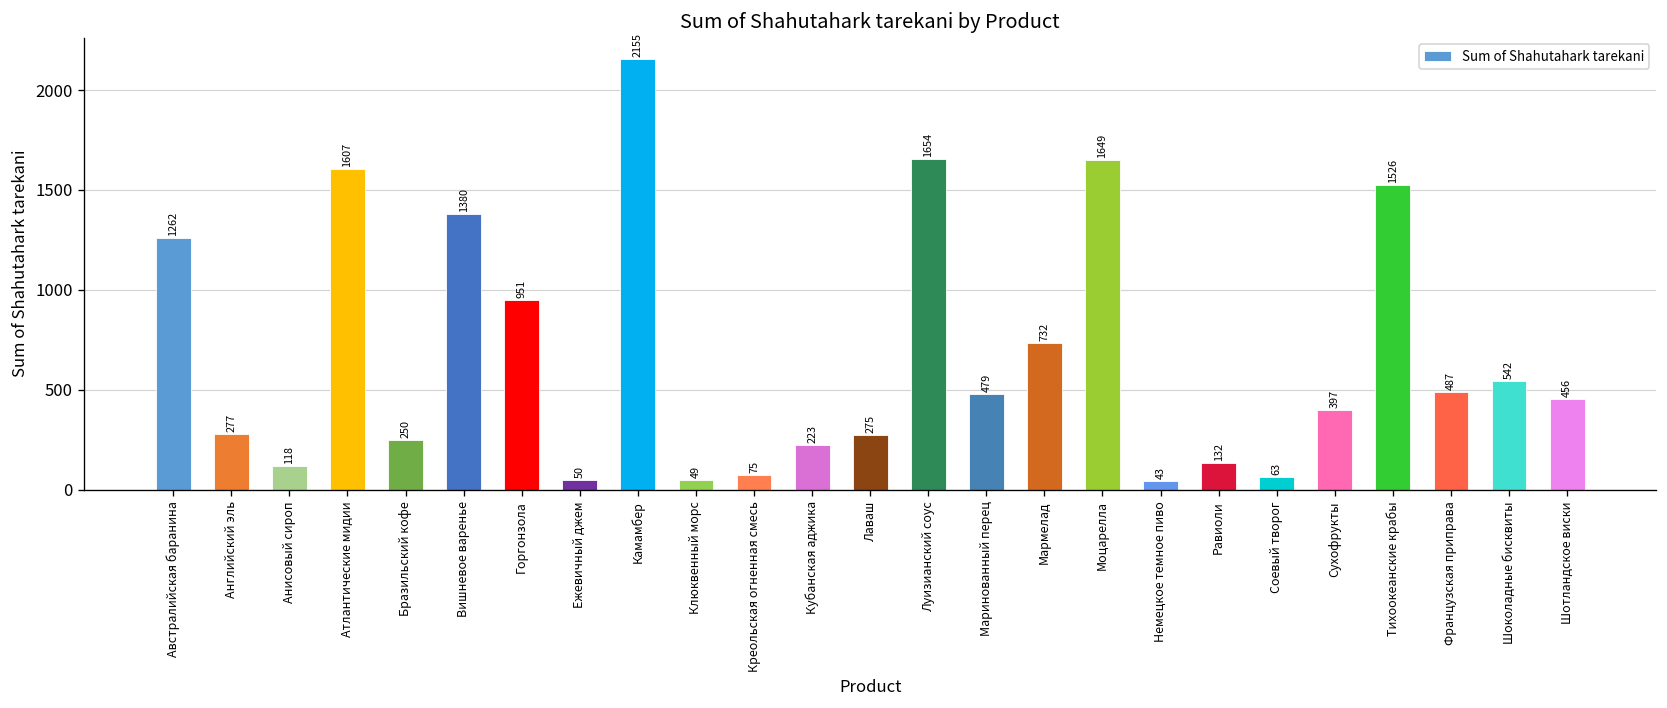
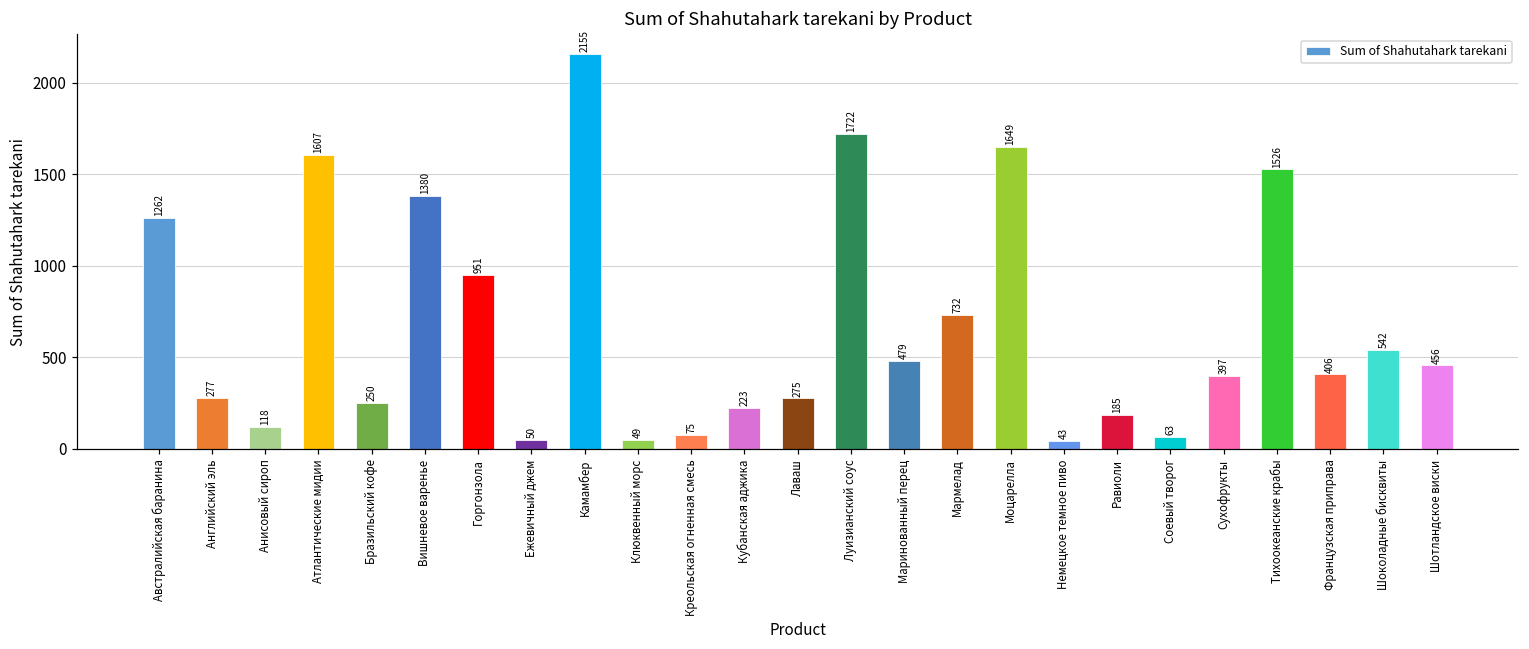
  {
    "Австралийская баранина": 1262,
    "Английский эль": 277,
    "Анисовый сироп": 118,
    "Атлантические мидии": 1607,
    "Бразильский кофе": 250,
    "Вишневое варенье": 1380,
    "Горгонзола": 951,
    "Ежевичный джем": 50,
    "Камамбер": 2155,
    "Клюквенный морс": 49,
    "Креольская огненная смесь": 75,
    "Кубанская аджика": 223,
    "Лаваш": 275,
-   "Луизианский соус": 1654,
+   "Луизианский соус": 1722,
    "Маринованный перец": 479,
    "Мармелад": 732,
    "Моцарелла": 1649,
    "Немецкое темное пиво": 43,
-   "Равиоли": 132,
+   "Равиоли": 185,
    "Соевый творог": 63,
    "Сухофрукты": 397,
    "Тихоокеанские крабы": 1526,
-   "Французская приправа": 487,
+   "Французская приправа": 406,
    "Шоколадные бисквиты": 542,
    "Шотландское виски": 456
  }
